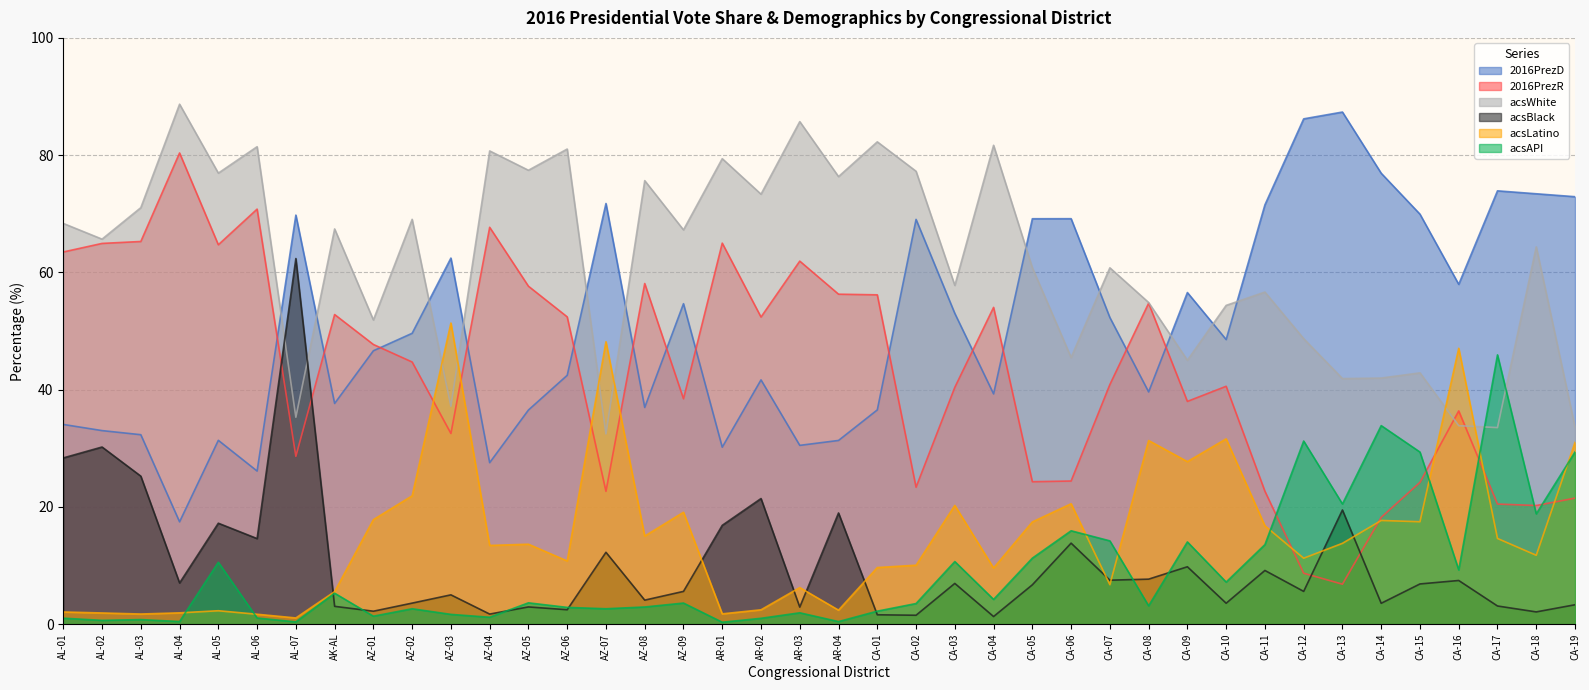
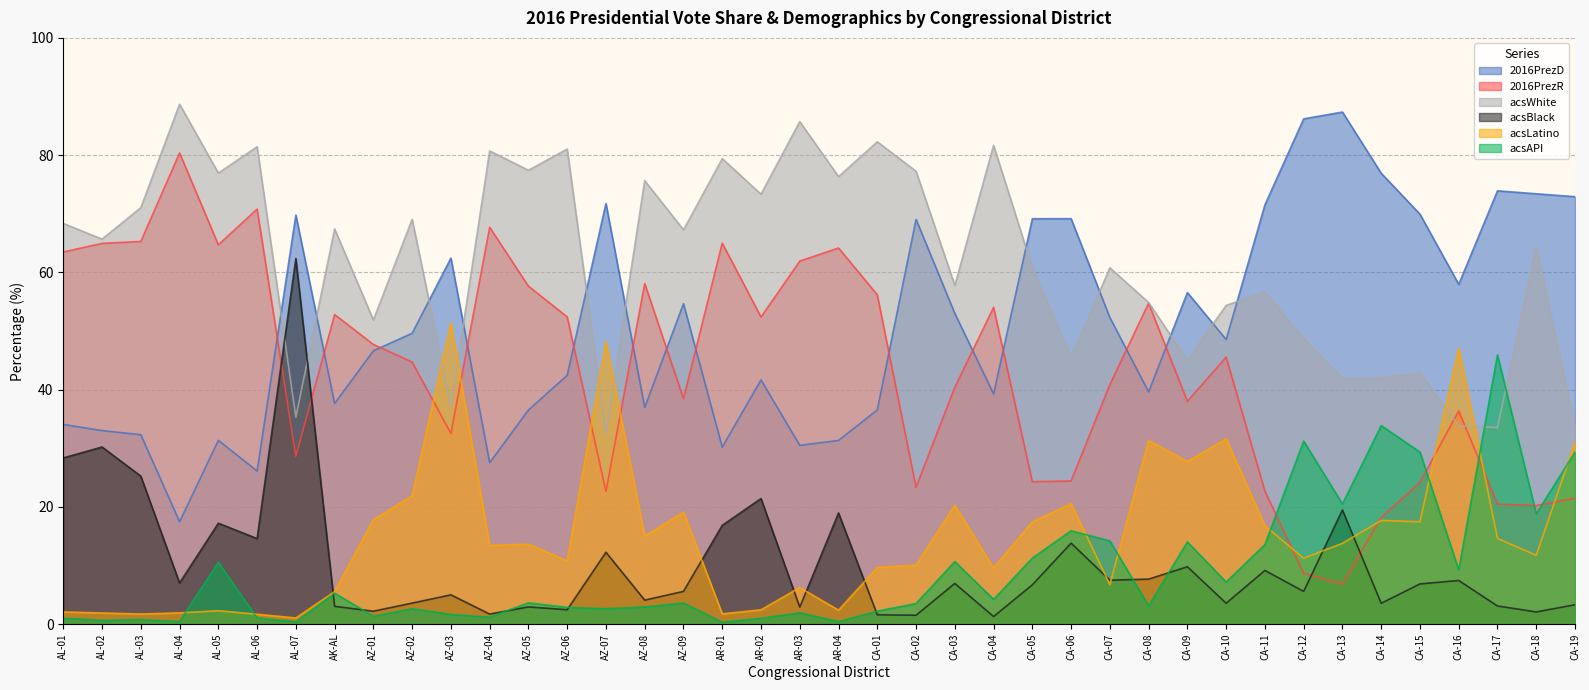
  {
    "2016PrezR": {
      "AL-01": 63,
      "AL-02": 65,
      "AL-03": 65,
      "AL-04": 80,
      "AL-05": 65,
      "AL-06": 71,
      "AL-07": 29,
      "AK-AL": 53,
      "AZ-01": 48,
      "AZ-02": 45,
      "AZ-03": 33,
      "AZ-04": 68,
      "AZ-05": 58,
      "AZ-06": 52,
      "AZ-07": 23,
      "AZ-08": 58,
      "AZ-09": 38,
      "AR-01": 65,
      "AR-02": 52,
      "AR-03": 62,
-     "AR-04": 56,
+     "AR-04": 64,
      "CA-01": 56,
      "CA-02": 23,
      "CA-03": 40,
      "CA-04": 54,
      "CA-05": 24,
      "CA-06": 24,
      "CA-07": 41,
      "CA-09": 38,
-     "CA-10": 41,
+     "CA-10": 46,
      "CA-11": 23,
      "CA-12": 9,
      "CA-13": 7,
      "CA-14": 18,
      "CA-15": 24,
      "CA-16": 36,
      "CA-17": 20,
      "CA-18": 20,
      "CA-19": 21
    }
  }
